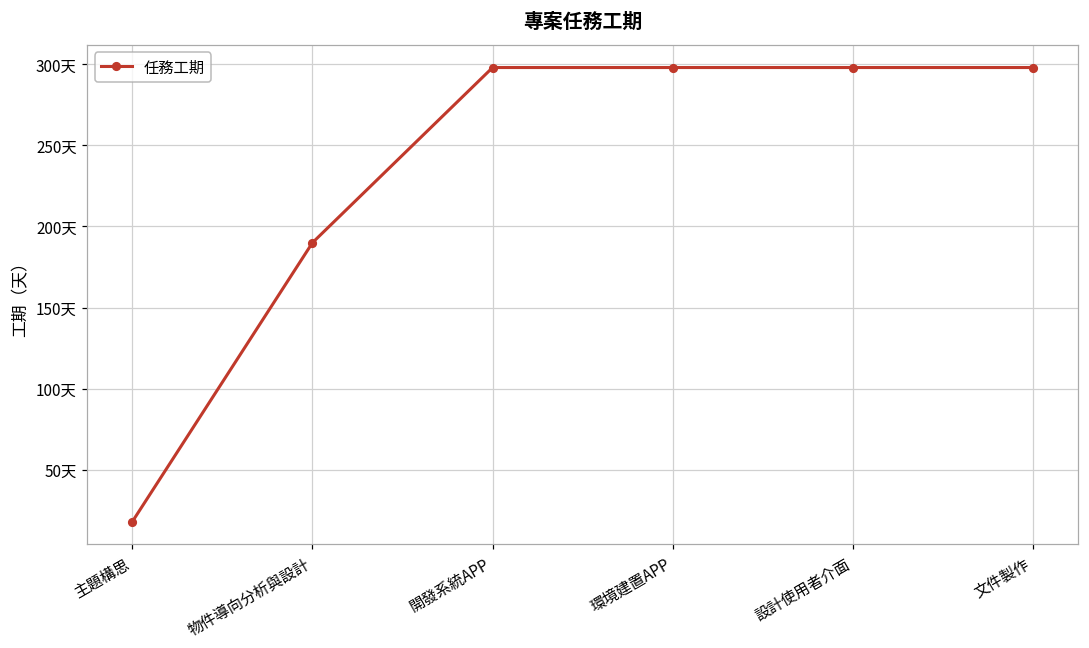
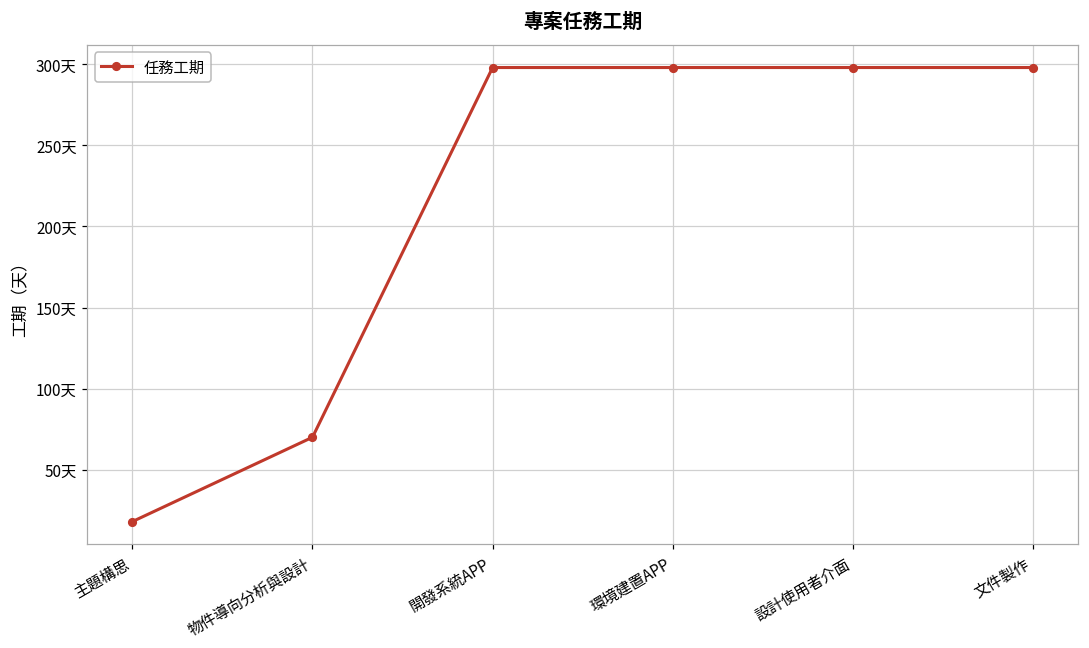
  {
    "主題構思": "18天",
-   "物件導向分析與設計": "190天",
+   "物件導向分析與設計": "70天",
    "開發系統APP": "298天",
    "環境建置APP": "298天",
    "設計使用者介面": "298天",
    "文件製作": "298天"
  }
